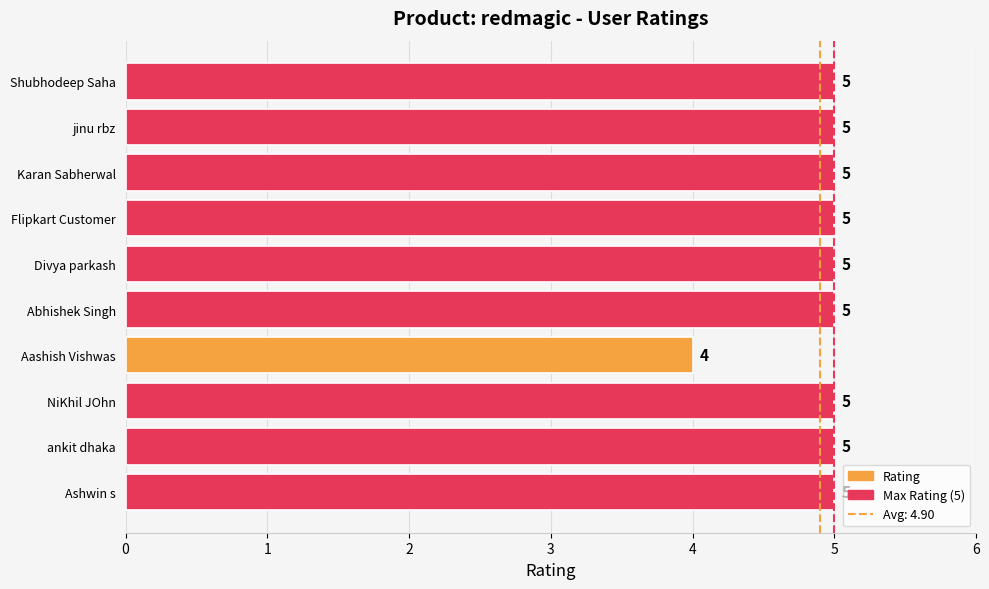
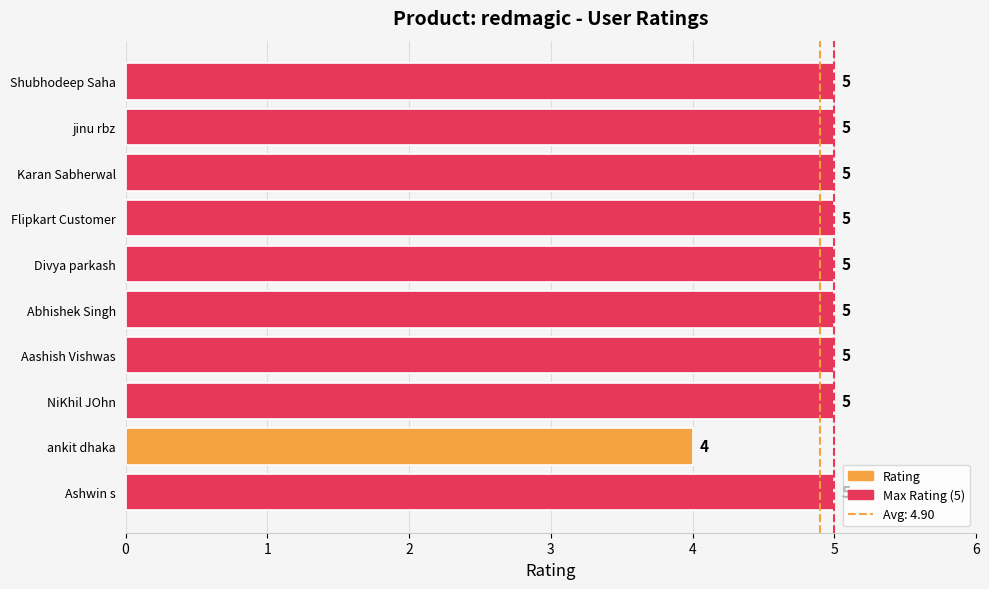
  {
    "Shubhodeep Saha": 5,
    "jinu rbz": 5,
    "Karan Sabherwal": 5,
    "Flipkart Customer": 5,
    "Divya parkash": 5,
    "Abhishek Singh": 5,
-   "Aashish Vishwas": 4,
+   "Aashish Vishwas": 5,
    "NiKhil JOhn": 5,
-   "ankit dhaka": 5
+   "ankit dhaka": 4
  }
